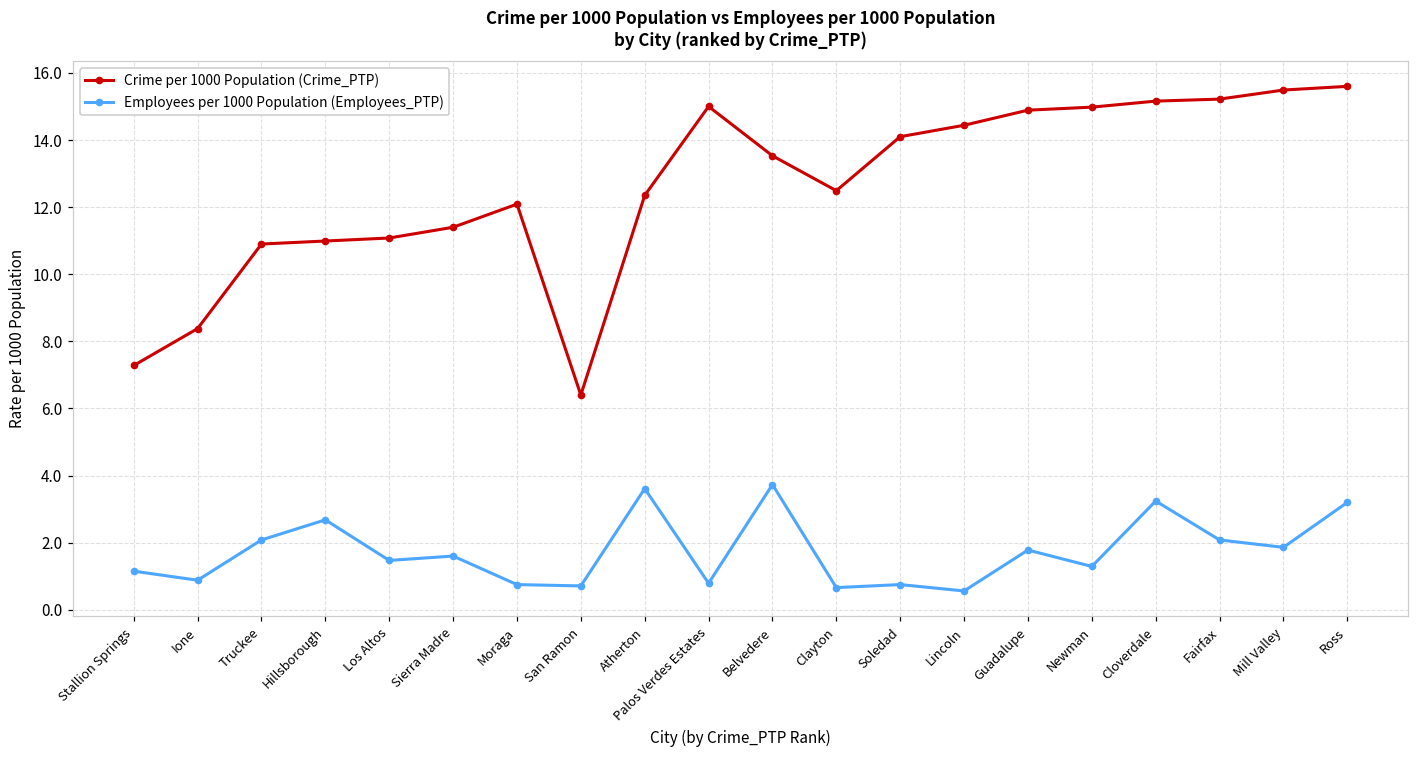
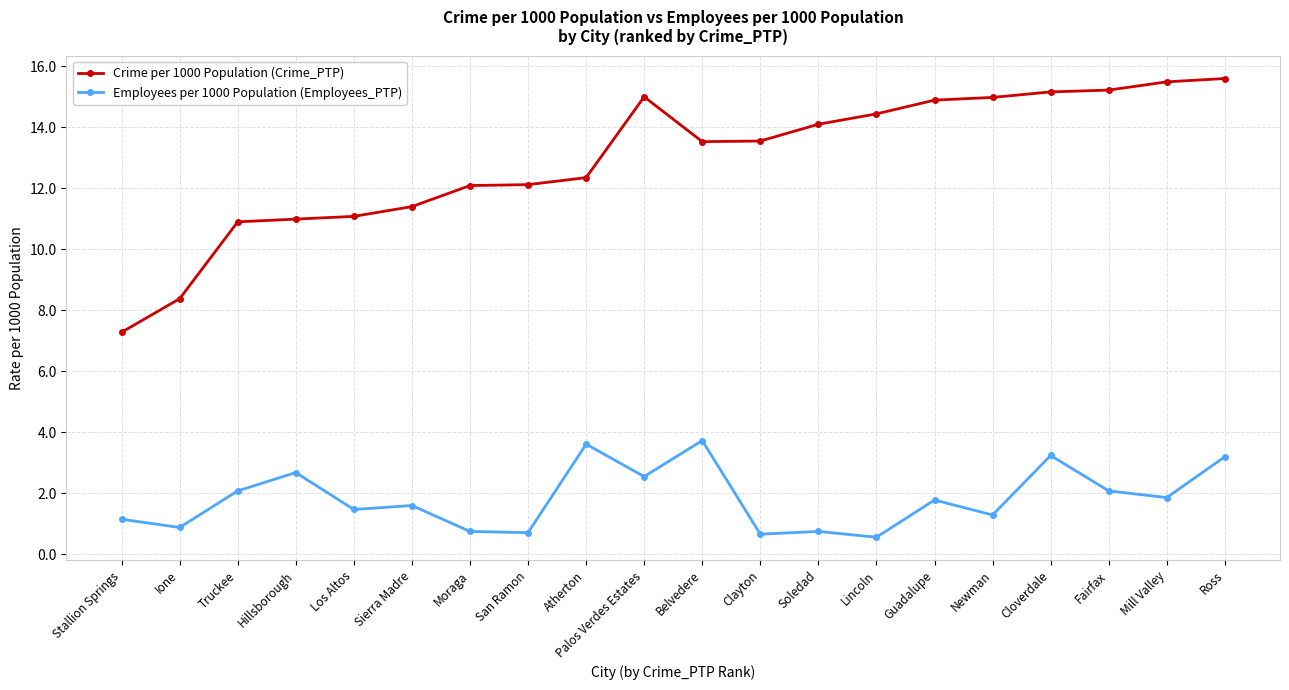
  {
    "Crime per 1000 Population (Crime_PTP)": {
      "Stallion Springs": 7.3,
      "Ione": 8.4,
      "Truckee": 10.9,
      "Hillsborough": 11.0,
      "Los Altos": 11.1,
      "Sierra Madre": 11.4,
      "Moraga": 12.1,
-     "San Ramon": 6.4,
+     "San Ramon": 12.1,
      "Atherton": 12.4,
      "Palos Verdes Estates": 15.0,
      "Belvedere": 13.5,
-     "Clayton": 12.5,
+     "Clayton": 13.6,
      "Soledad": 14.1,
      "Lincoln": 14.4,
      "Guadalupe": 14.9,
      "Newman": 15.0,
      "Cloverdale": 15.2,
      "Fairfax": 15.2,
      "Mill Valley": 15.5,
      "Ross": 15.6
    },
    "Employees per 1000 Population (Employees_PTP)": {
      "Stallion Springs": 1.2,
      "Ione": 0.9,
      "Truckee": 2.1,
      "Hillsborough": 2.7,
      "Los Altos": 1.5,
      "Sierra Madre": 1.6,
      "Moraga": 0.8,
      "San Ramon": 0.7,
      "Atherton": 3.6,
-     "Palos Verdes Estates": 0.8,
+     "Palos Verdes Estates": 2.6,
      "Belvedere": 3.7,
      "Clayton": 0.7,
      "Soledad": 0.8,
      "Lincoln": 0.6,
      "Guadalupe": 1.8,
      "Newman": 1.3,
      "Cloverdale": 3.2,
      "Fairfax": 2.1,
      "Mill Valley": 1.9,
      "Ross": 3.2
    }
  }
